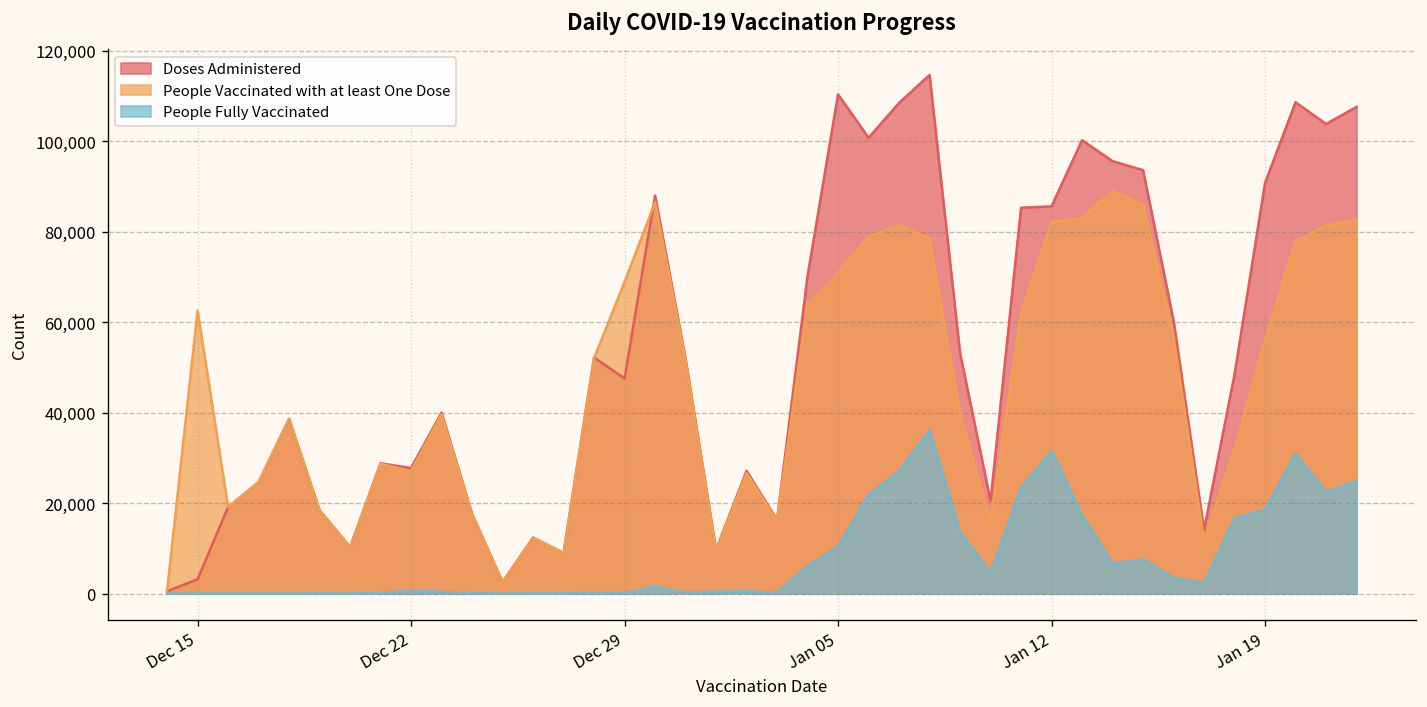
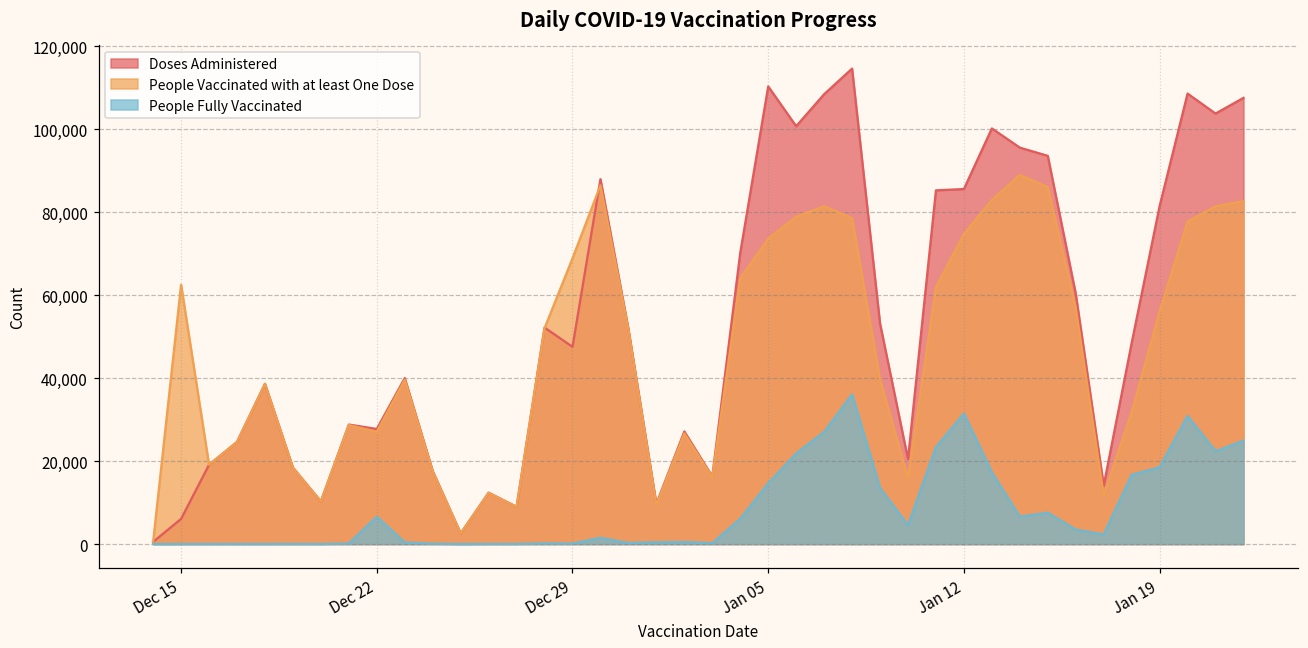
  {
    "Doses Administered": {
-     "Dec 15": "3,000",
+     "Dec 15": "6,000",
      "Dec 29": "48,000",
      "Jan 05": "110,000",
      "Jan 12": "86,000",
-     "Jan 19": "91,000"
+     "Jan 19": "81,000"
    },
    "People Vaccinated with at least One Dose": {
      "Dec 15": "63,000",
      "Dec 29": "69,000",
-     "Jan 05": "71,000",
-     "Jan 12": "82,000",
+     "Jan 05": "74,000",
+     "Jan 12": "75,000",
      "Jan 19": "56,000"
    },
    "People Fully Vaccinated": {
      "Dec 15": "0",
-     "Dec 22": "1,000",
+     "Dec 22": "7,000",
      "Dec 29": "0",
-     "Jan 05": "10,000",
+     "Jan 05": "15,000",
      "Jan 12": "31,000",
      "Jan 19": "19,000"
    }
  }
